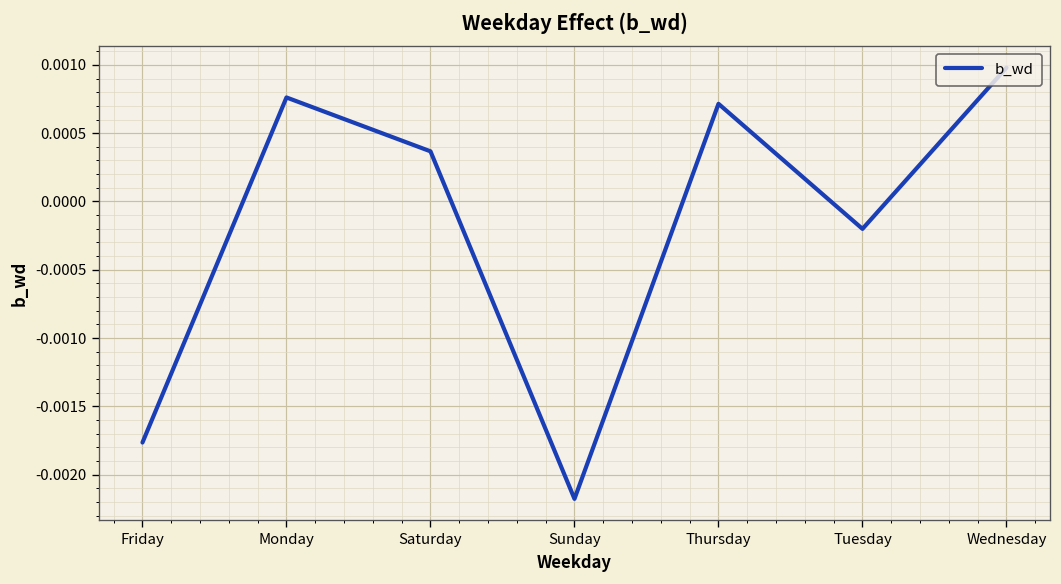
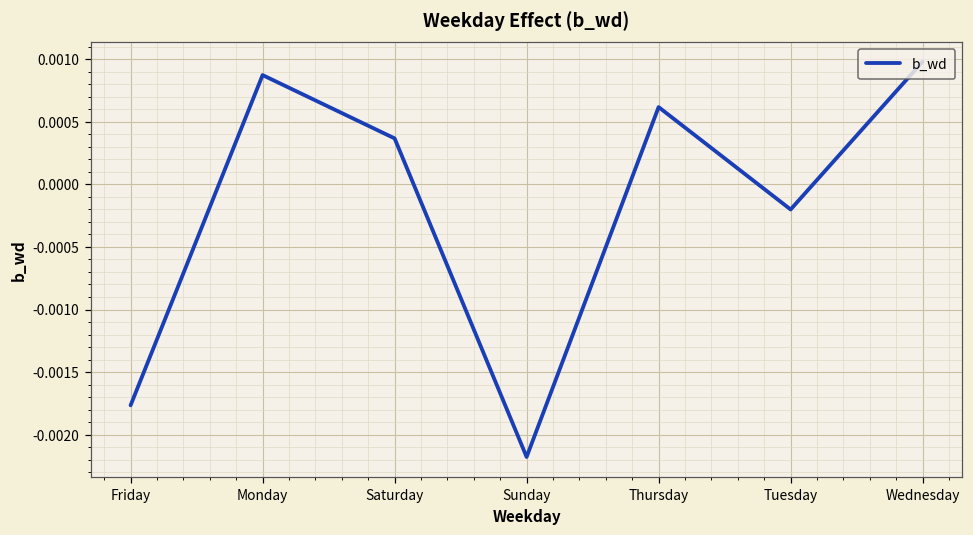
  {
    "Friday": -0.00177,
-   "Monday": 0.00076,
+   "Monday": 0.00087,
    "Saturday": 0.00037,
    "Sunday": -0.00218,
-   "Thursday": 0.00072,
+   "Thursday": 0.00062,
    "Tuesday": -0.00020
  }
